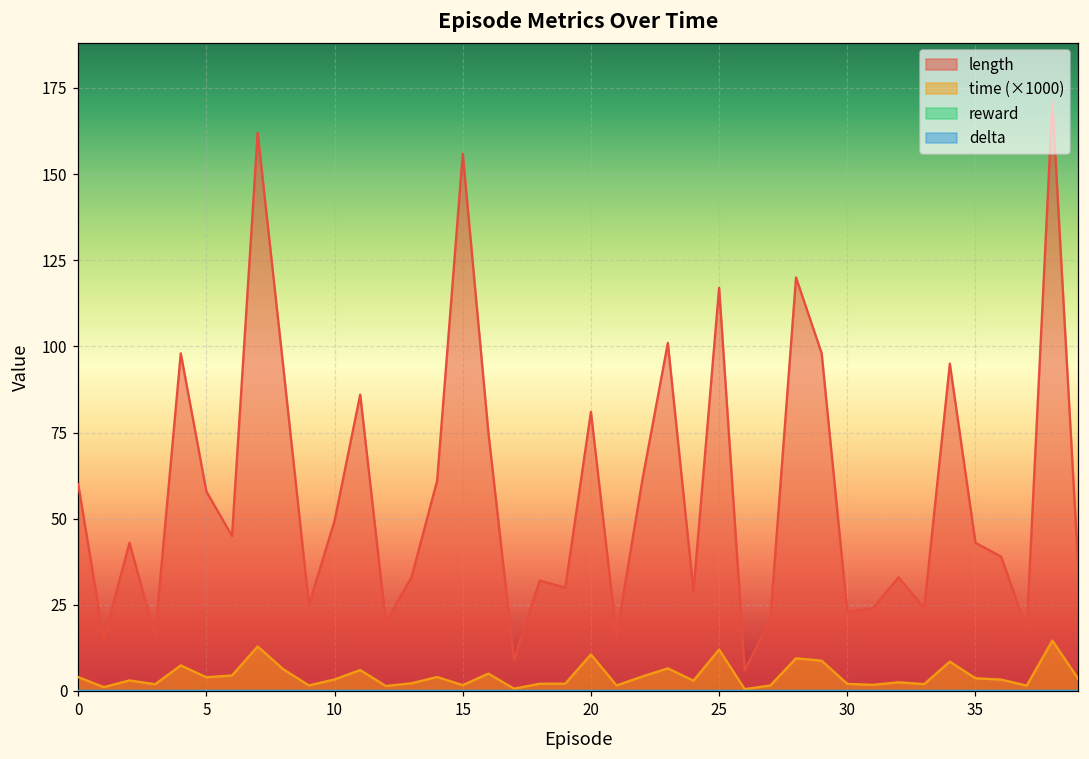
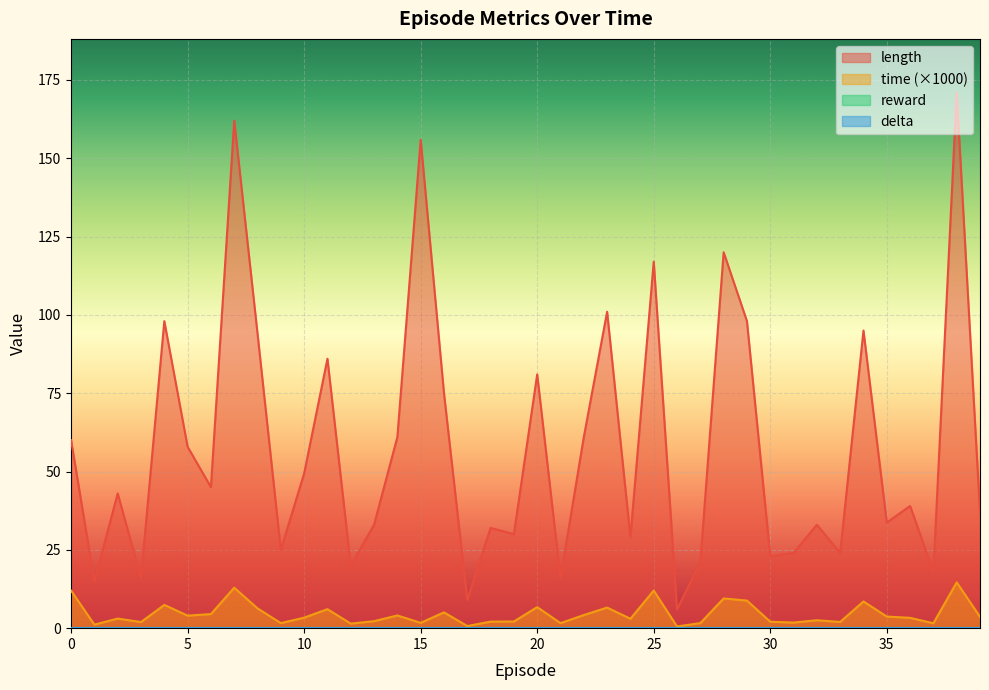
  {
    "length": {
      "0": 60,
      "5": 58,
      "10": 49,
      "15": 156,
      "20": 81,
      "25": 117,
      "30": 23,
-     "35": 43
+     "35": 34
    },
    "time (×1000)": {
-     "0": 4,
+     "0": 12,
      "5": 4,
      "10": 3,
      "15": 2,
-     "20": 11,
+     "20": 7,
      "25": 12,
      "30": 2,
      "35": 4
    },
    "delta": {
      "0": 0,
      "5": 0,
      "10": 0,
      "15": 0,
      "20": 0,
      "25": 0,
      "30": 0,
      "35": 0
    }
  }
